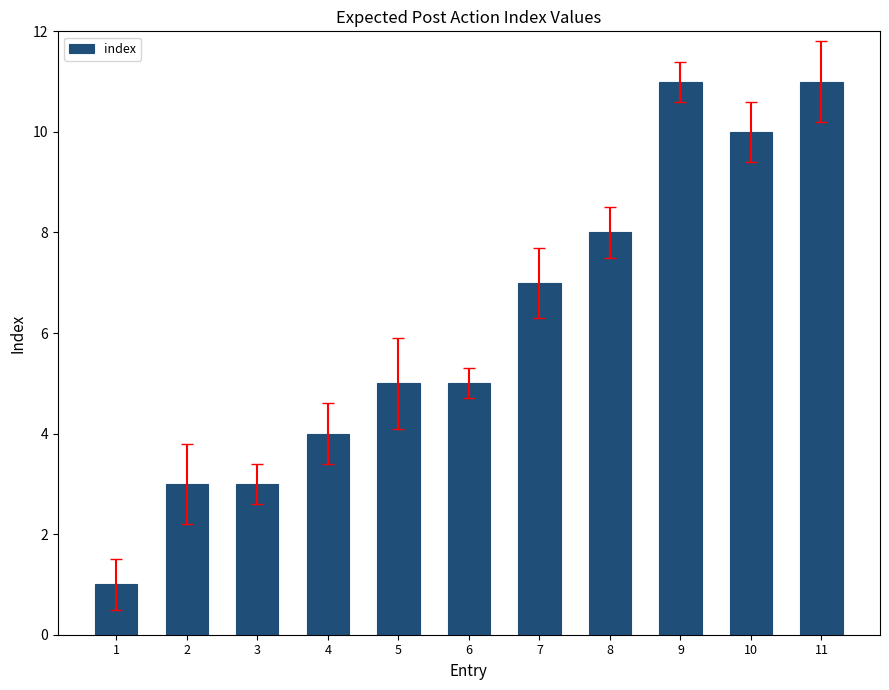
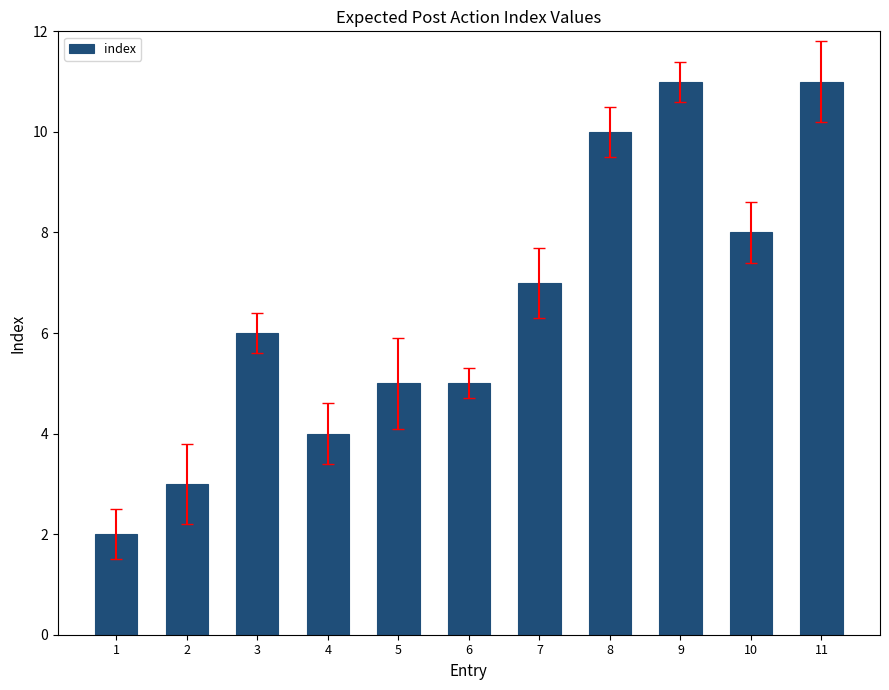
  {
    "index": {
-     "1": 1,
+     "1": 2,
      "2": 3,
-     "3": 3,
+     "3": 6,
      "4": 4,
      "5": 5,
      "6": 5,
      "7": 7,
-     "8": 8,
+     "8": 10,
      "9": 11,
-     "10": 10,
+     "10": 8,
      "11": 11
    }
  }
